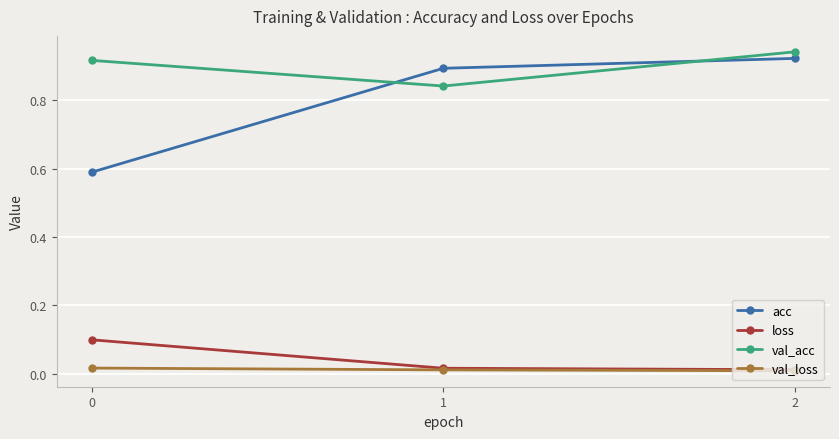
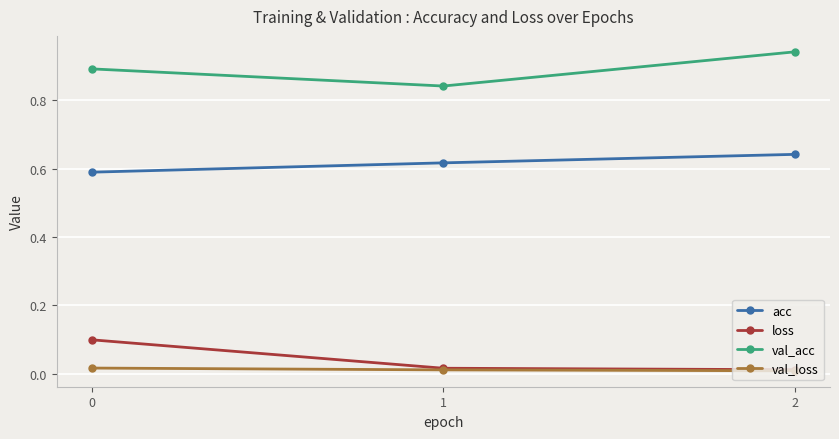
  {
    "acc": {
      "0": 0.59,
-     "1": 0.89,
-     "2": 0.92
+     "1": 0.62,
+     "2": 0.64
    },
    "loss": {
      "0": 0.10
    },
    "val_acc": {
-     "0": 0.92,
+     "0": 0.89,
      "1": 0.84,
      "2": 0.94
    },
    "val_loss": {
      "0": 0.02
    }
  }
